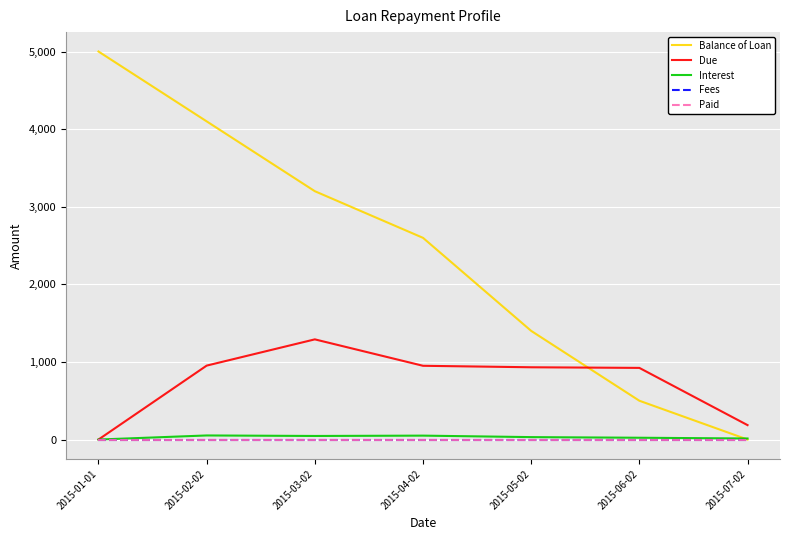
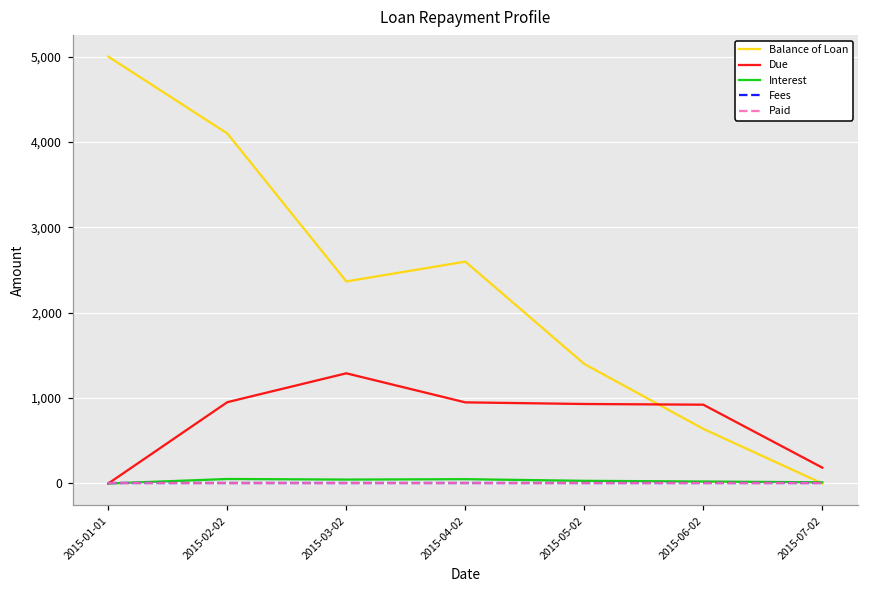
  {
    "Balance of Loan": {
      "2015-01-01": "5,000",
      "2015-02-02": "4,100",
-     "2015-03-02": "3,200",
+     "2015-03-02": "2,400",
      "2015-04-02": "2,600",
      "2015-05-02": "1,400",
-     "2015-06-02": "500"
+     "2015-06-02": "600"
    },
    "Due": {
      "2015-02-02": "1,000",
      "2015-03-02": "1,300",
      "2015-04-02": "1,000",
      "2015-05-02": "900",
      "2015-06-02": "900",
      "2015-07-02": "200"
    },
    "Interest": {
      "2015-02-02": "100",
      "2015-03-02": "0",
      "2015-04-02": "100"
    },
    "Paid": {
      "2015-02-02": "0",
      "2015-03-02": "0",
      "2015-04-02": "0"
    }
  }
